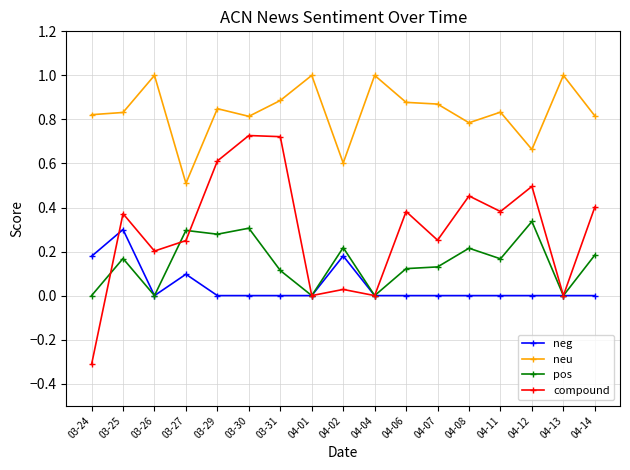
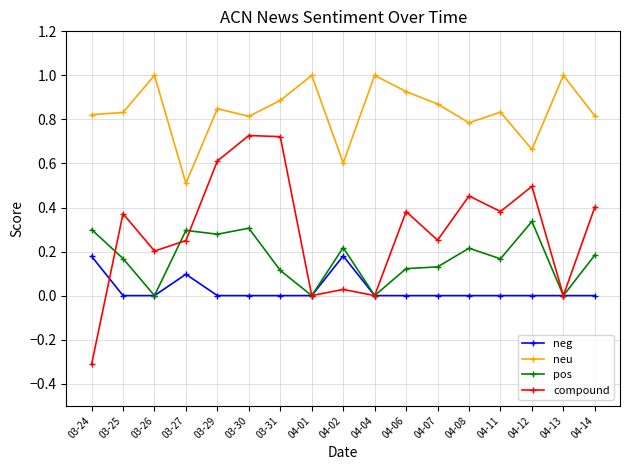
  {
    "neg": {
      "03-24": 0.18,
-     "03-25": 0.3,
+     "03-25": 0.0,
      "03-27": 0.1,
      "03-29": 0.0,
      "03-30": 0.0,
      "03-31": 0.0,
      "04-02": 0.18,
      "04-06": 0.0,
      "04-07": 0.0,
      "04-08": 0.0,
      "04-11": 0.0,
      "04-12": 0.0,
      "04-14": 0.0
    },
    "neu": {
      "03-24": 0.82,
      "03-25": 0.83,
      "03-26": 1.00,
      "03-27": 0.51,
      "03-29": 0.85,
      "03-30": 0.81,
      "03-31": 0.89,
      "04-01": 1.00,
      "04-02": 0.60,
      "04-04": 1.00,
-     "04-06": 0.88,
+     "04-06": 0.93,
      "04-07": 0.87,
      "04-08": 0.78,
      "04-11": 0.83,
      "04-12": 0.66,
      "04-13": 1.00,
      "04-14": 0.82
    },
    "pos": {
-     "03-24": 0.0,
+     "03-24": 0.3,
      "03-25": 0.17,
      "03-27": 0.3,
      "03-29": 0.28,
      "03-30": 0.3,
      "03-31": 0.11,
      "04-02": 0.22,
      "04-06": 0.12,
      "04-07": 0.13,
      "04-08": 0.22,
      "04-11": 0.17,
      "04-12": 0.34,
      "04-14": 0.18
    },
    "compound": {
      "03-24": -0.31,
      "03-25": 0.37,
      "03-26": 0.20,
      "03-27": 0.25,
      "03-29": 0.61,
      "03-30": 0.73,
      "03-31": 0.72,
      "04-02": 0.03,
      "04-06": 0.38,
      "04-07": 0.25,
      "04-08": 0.45,
      "04-11": 0.38,
      "04-12": 0.50,
      "04-14": 0.40
    }
  }
